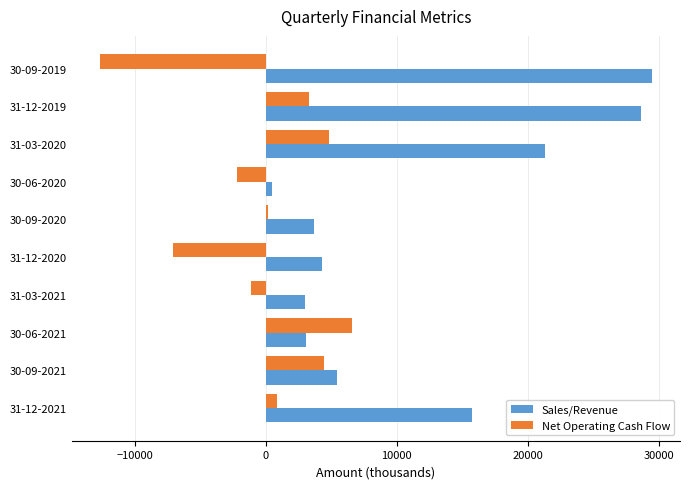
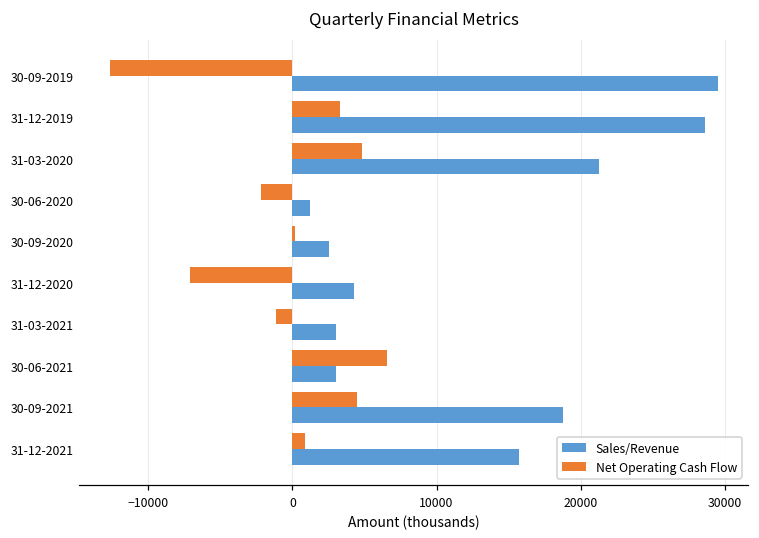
  {
    "Sales/Revenue": {
      "30-09-2019": 29500,
      "31-12-2019": 28600,
      "31-03-2020": 21300,
-     "30-06-2020": 400,
-     "30-09-2020": 3600,
+     "30-06-2020": 1200,
+     "30-09-2020": 2500,
      "31-12-2020": 4300,
      "31-03-2021": 3000,
      "30-06-2021": 3000,
-     "30-09-2021": 5500,
+     "30-09-2021": 18700,
      "31-12-2021": 15700
    },
    "Net Operating Cash Flow": {
      "30-09-2019": -12700,
      "31-12-2019": 3300,
      "31-03-2020": 4800,
      "30-06-2020": -2200,
      "30-09-2020": 200,
      "31-12-2020": -7100,
      "31-03-2021": -1100,
      "30-06-2021": 6600,
      "30-09-2021": 4500,
      "31-12-2021": 900
    }
  }
